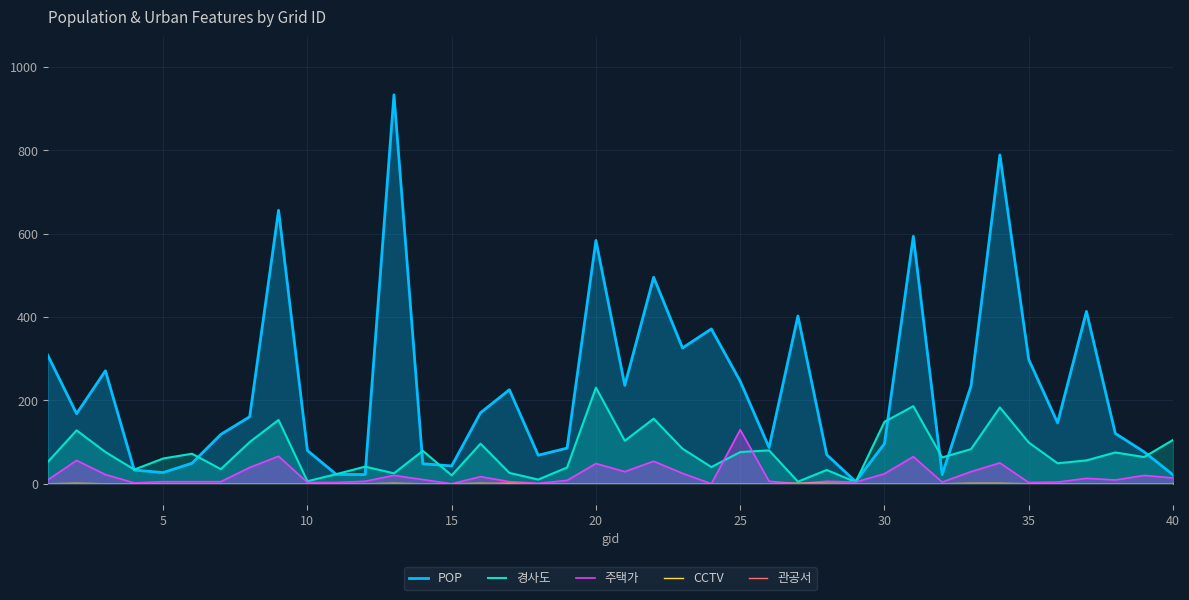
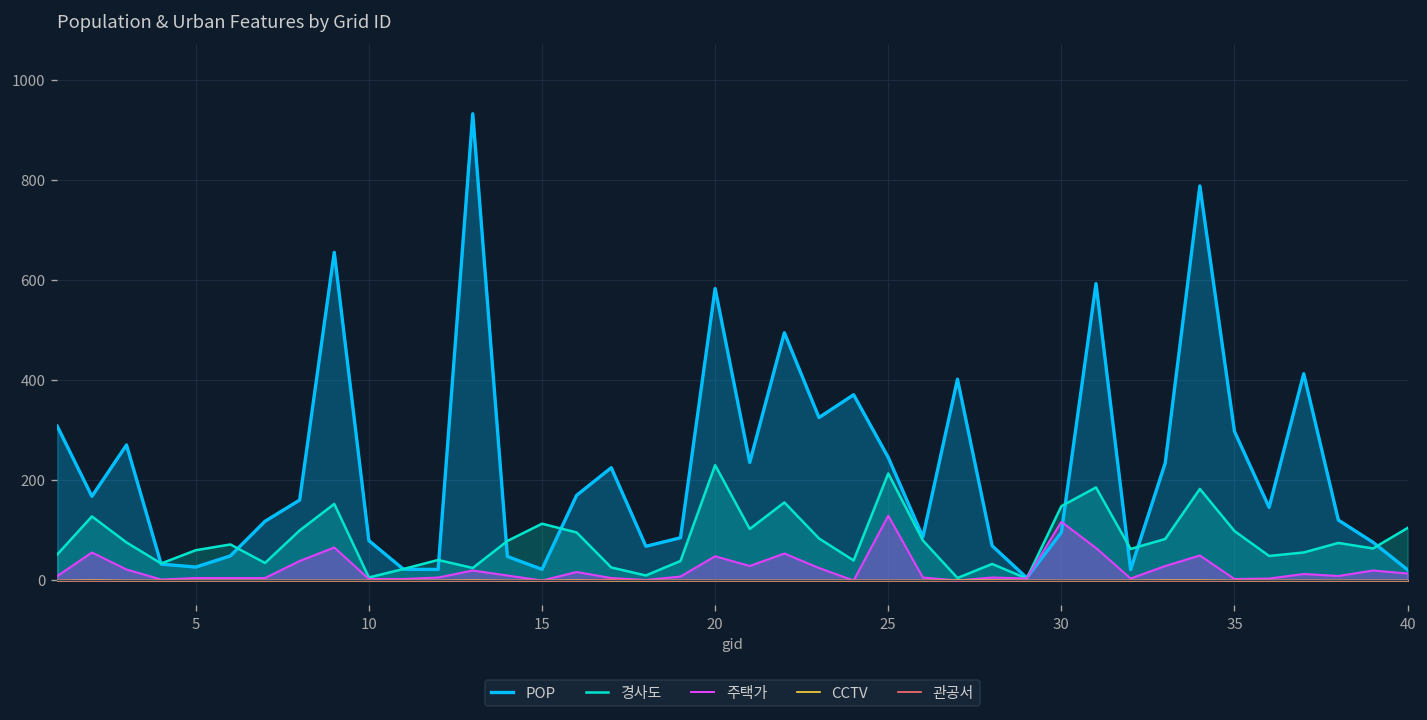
  {
    "POP": {
      "5": 30,
      "10": 80,
-     "15": 40,
+     "15": 20,
      "20": 580,
      "25": 250,
      "30": 100,
      "35": 300,
      "40": 20
    },
    "경사도": {
      "5": 60,
-     "15": 20,
+     "15": 110,
      "20": 230,
-     "25": 80,
+     "25": 210,
      "30": 150,
      "35": 100,
      "40": 110
    },
    "주택가": {
      "20": 50,
      "25": 130,
-     "30": 20,
+     "30": 120,
      "40": 10
    }
  }
